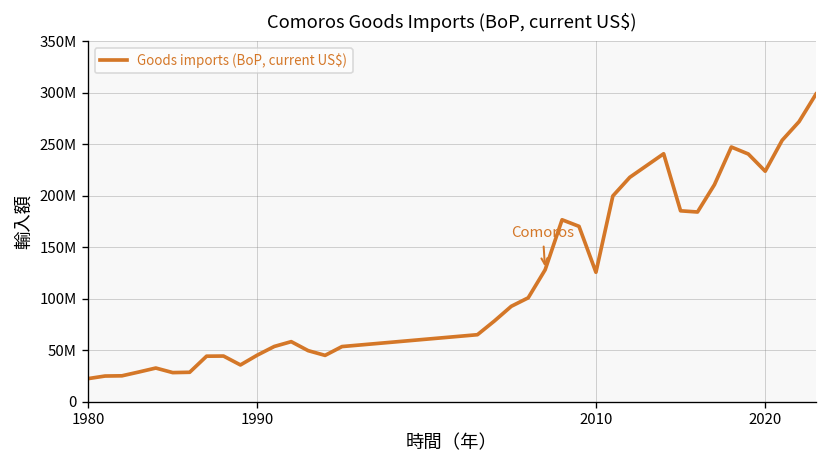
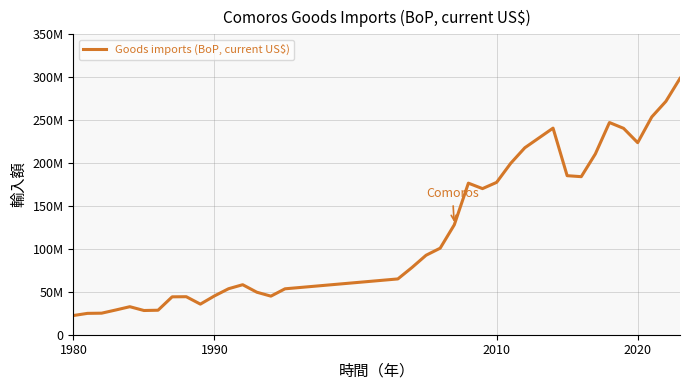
  {
    "1980": 20000000,
    "1990": 50000000,
-   "2010": 130000000,
+   "2010": 180000000,
    "2020": 220000000
  }
